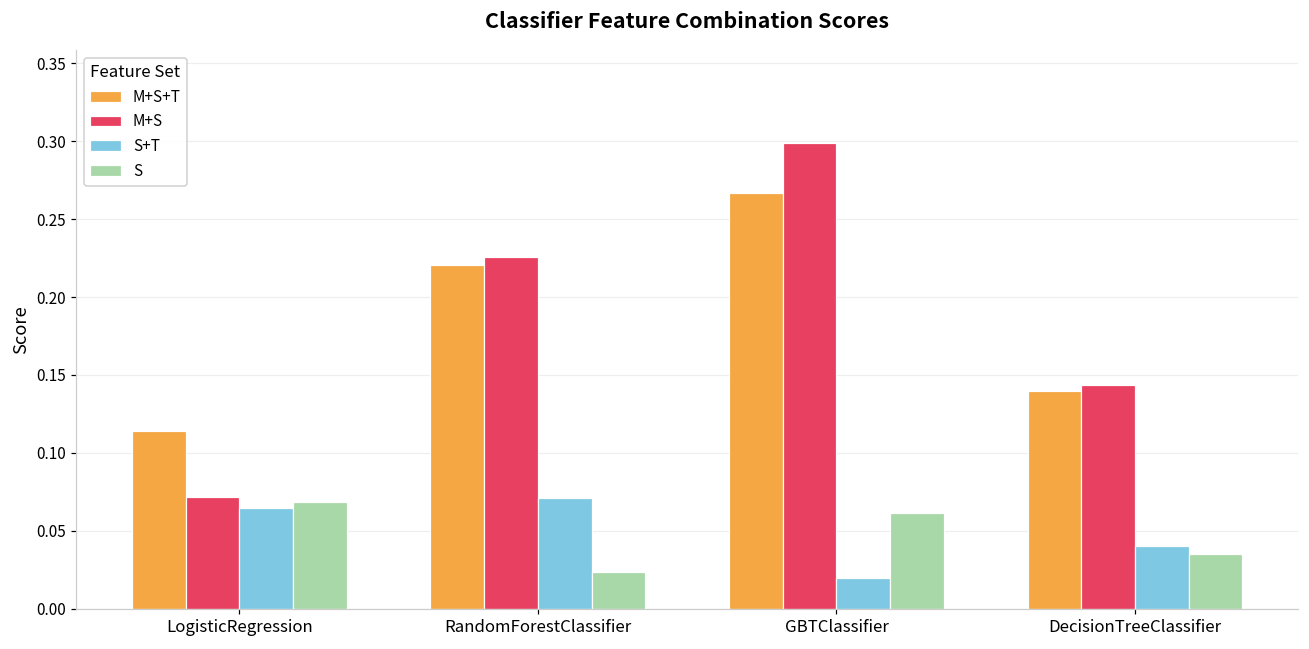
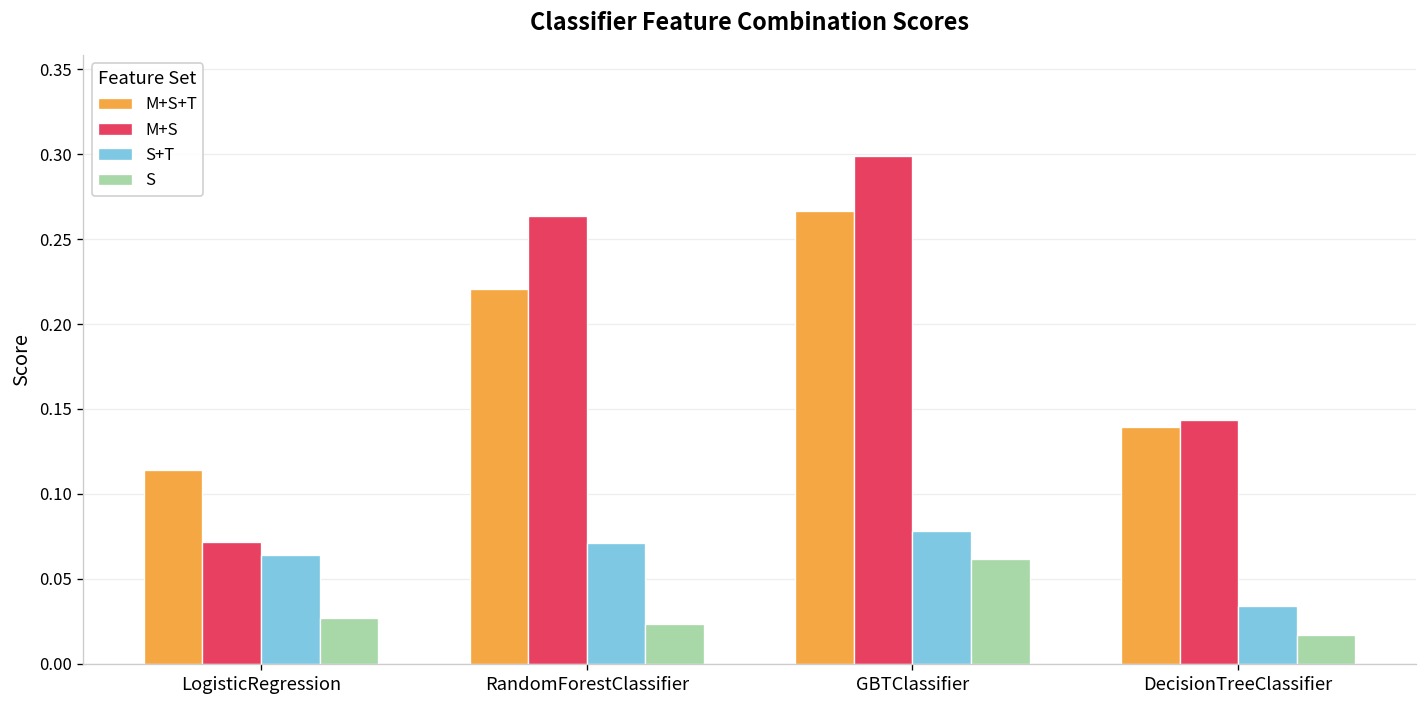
  {
    "M+S+T": {
      "LogisticRegression": 0.114,
      "RandomForestClassifier": 0.221,
      "GBTClassifier": 0.267,
      "DecisionTreeClassifier": 0.140
    },
    "M+S": {
      "LogisticRegression": 0.072,
-     "RandomForestClassifier": 0.226,
+     "RandomForestClassifier": 0.263,
      "GBTClassifier": 0.299,
      "DecisionTreeClassifier": 0.144
    },
    "S+T": {
      "LogisticRegression": 0.064,
      "RandomForestClassifier": 0.071,
-     "GBTClassifier": 0.020,
-     "DecisionTreeClassifier": 0.040
+     "GBTClassifier": 0.078,
+     "DecisionTreeClassifier": 0.034
    },
    "S": {
-     "LogisticRegression": 0.069,
+     "LogisticRegression": 0.027,
      "RandomForestClassifier": 0.023,
      "GBTClassifier": 0.061,
-     "DecisionTreeClassifier": 0.035
+     "DecisionTreeClassifier": 0.017
    }
  }
